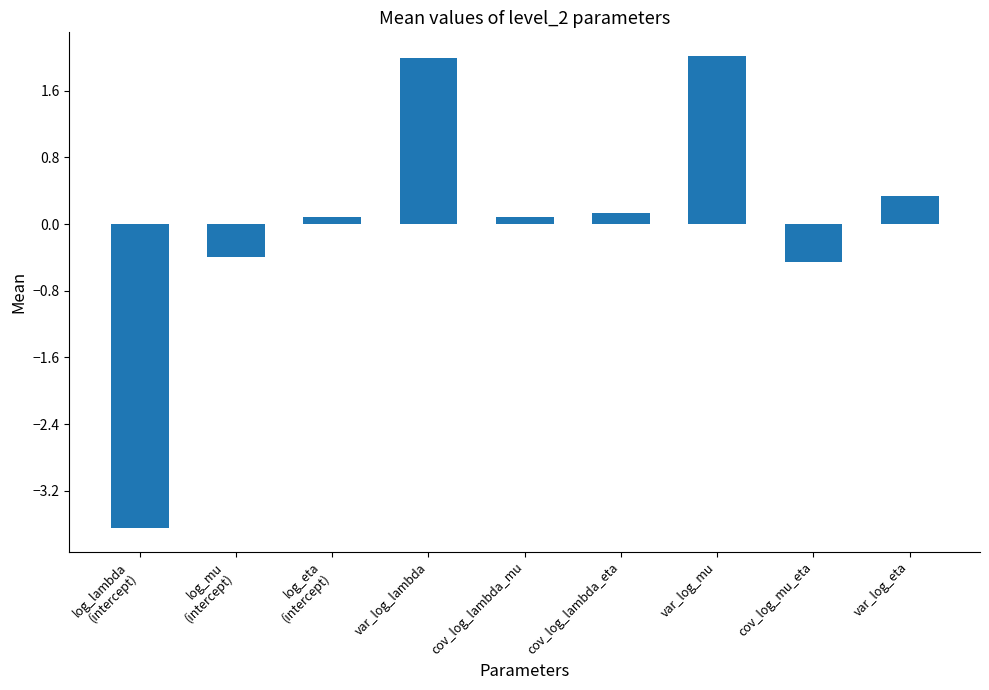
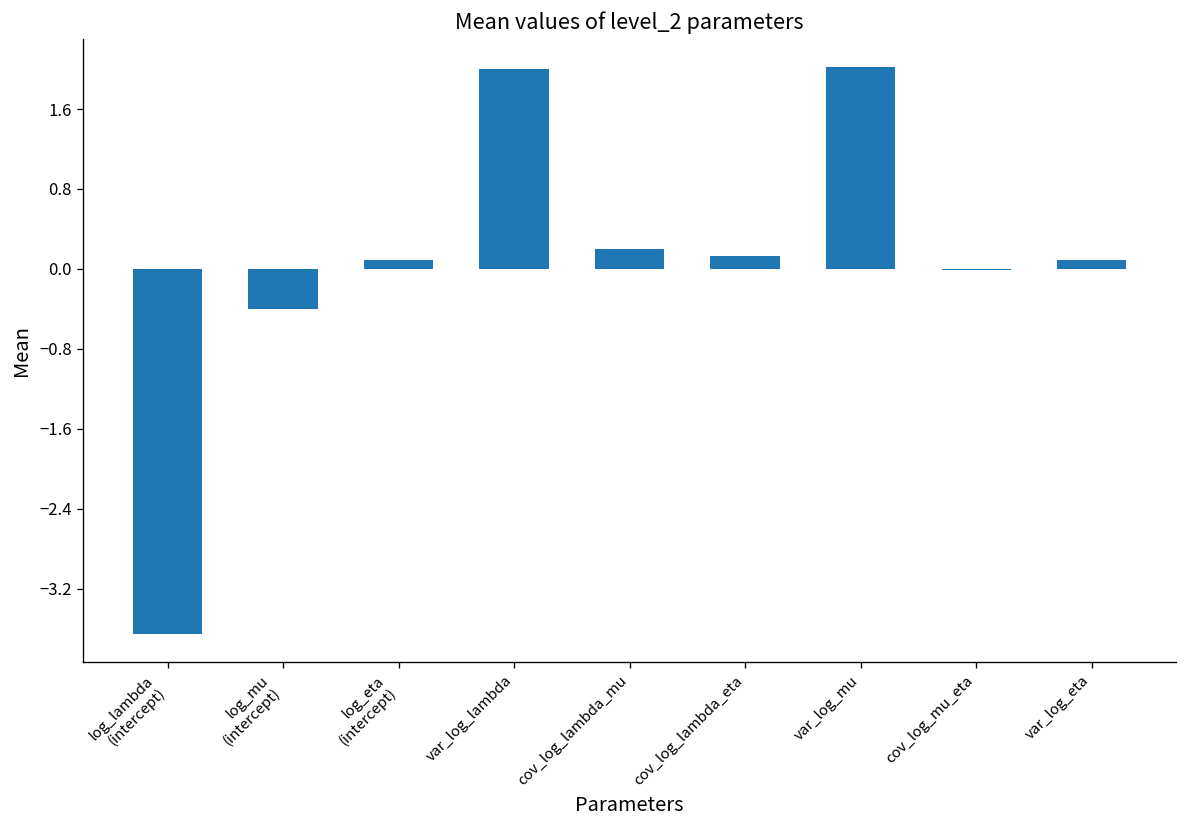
  {
    "log_lambda (intercept)": -3.6,
    "log_mu (intercept)": -0.4,
    "log_eta (intercept)": 0.1,
    "var_log_lambda": 2.0,
-   "cov_log_lambda_mu": 0.1,
+   "cov_log_lambda_mu": 0.2,
    "cov_log_lambda_eta": 0.1,
    "var_log_mu": 2.0,
-   "cov_log_mu_eta": -0.5,
-   "var_log_eta": 0.3
+   "cov_log_mu_eta": 0.0,
+   "var_log_eta": 0.1
  }
